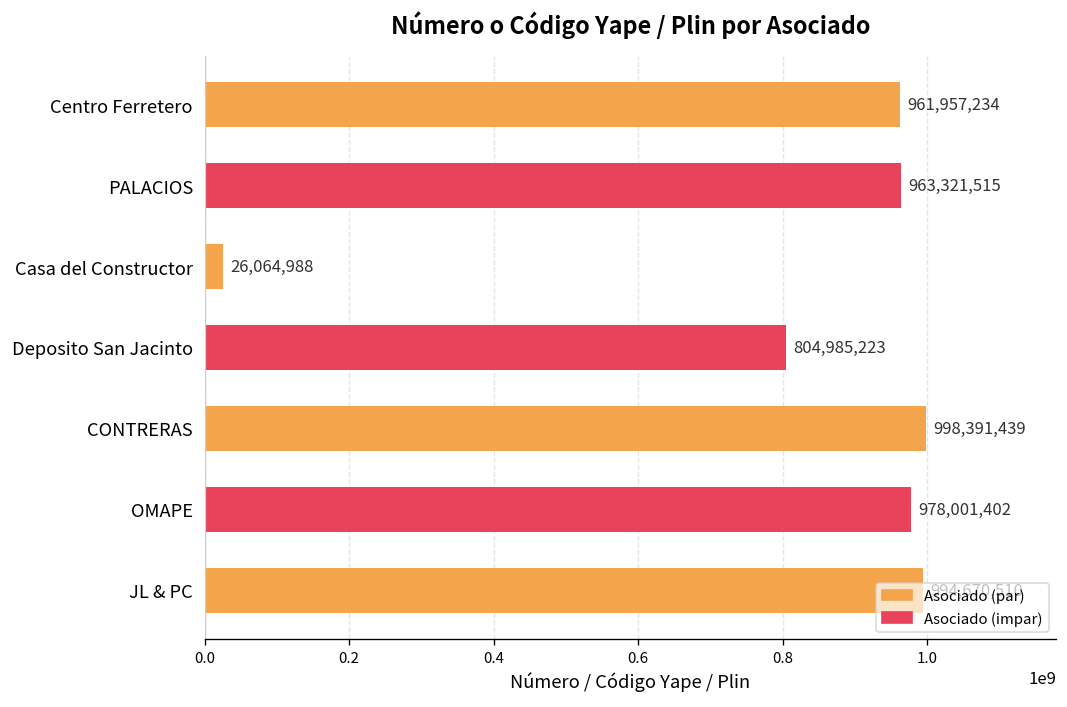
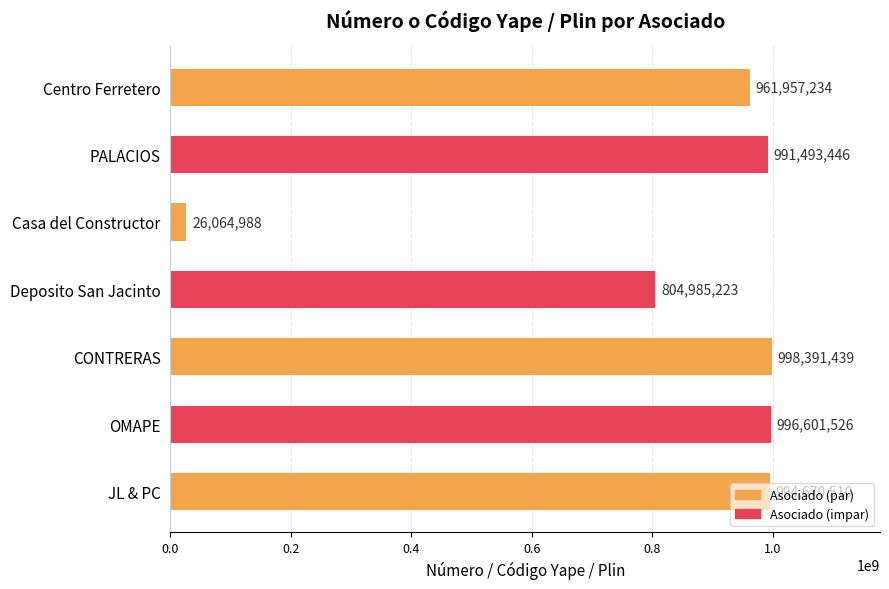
  {
    "Centro Ferretero": "961,957,234",
-   "PALACIOS": "963,321,515",
+   "PALACIOS": "991,493,446",
    "Casa del Constructor": "26,064,988",
    "Deposito San Jacinto": "804,985,223",
    "CONTRERAS": "998,391,439",
-   "OMAPE": "978,001,402"
+   "OMAPE": "996,601,526"
  }
